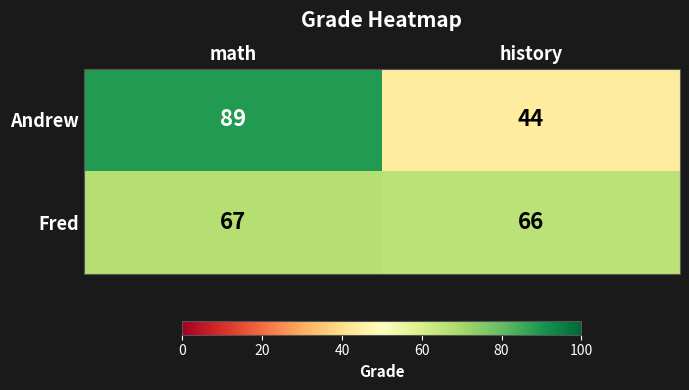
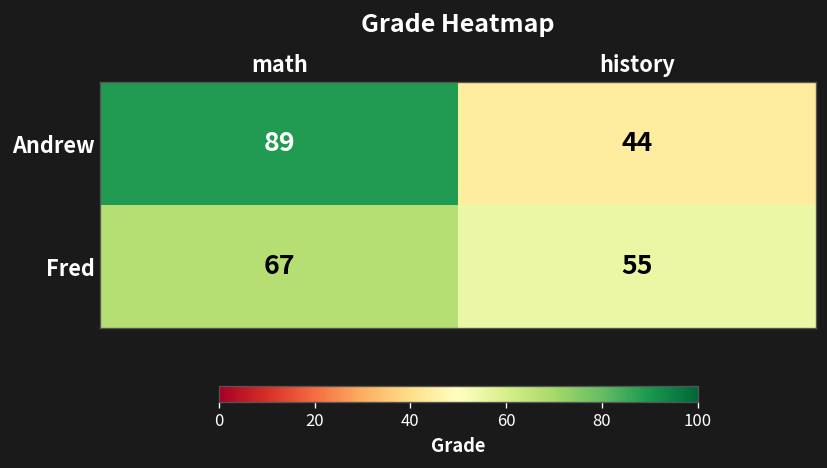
  {
    "Andrew": {
      "math": 89,
      "history": 44
    },
    "Fred": {
      "math": 67,
-     "history": 66
+     "history": 55
    }
  }
